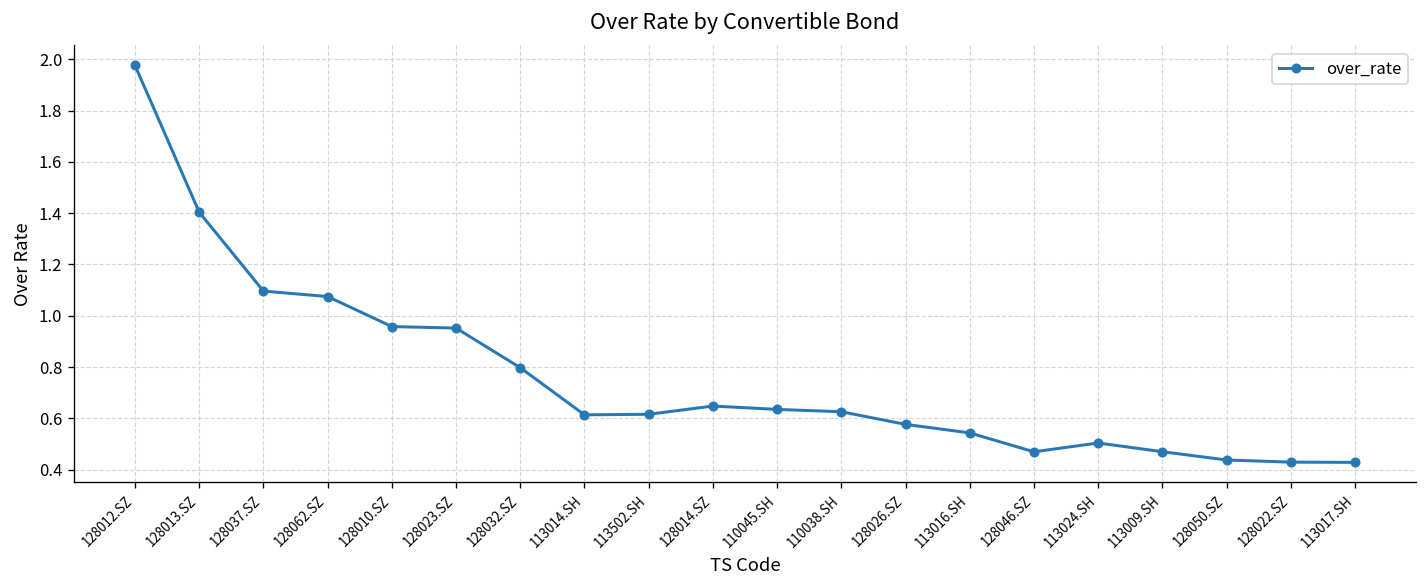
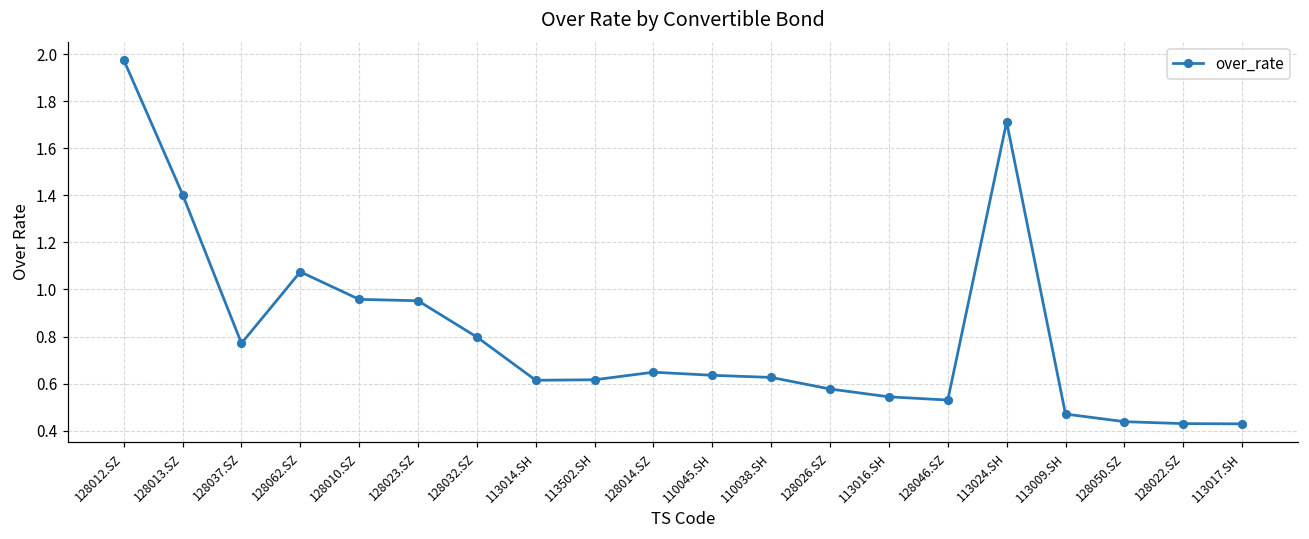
  {
    "128012.SZ": 1.98,
    "128013.SZ": 1.40,
-   "128037.SZ": 1.10,
+   "128037.SZ": 0.77,
    "128062.SZ": 1.08,
    "128010.SZ": 0.96,
    "128023.SZ": 0.95,
    "128032.SZ": 0.80,
    "113014.SH": 0.61,
    "113502.SH": 0.62,
    "128014.SZ": 0.65,
    "110045.SH": 0.64,
    "110038.SH": 0.63,
    "128026.SZ": 0.58,
    "113016.SH": 0.54,
-   "128046.SZ": 0.47,
-   "113024.SH": 0.50,
+   "128046.SZ": 0.53,
+   "113024.SH": 1.71,
    "113009.SH": 0.47,
    "128050.SZ": 0.44,
    "128022.SZ": 0.43,
    "113017.SH": 0.43
  }
